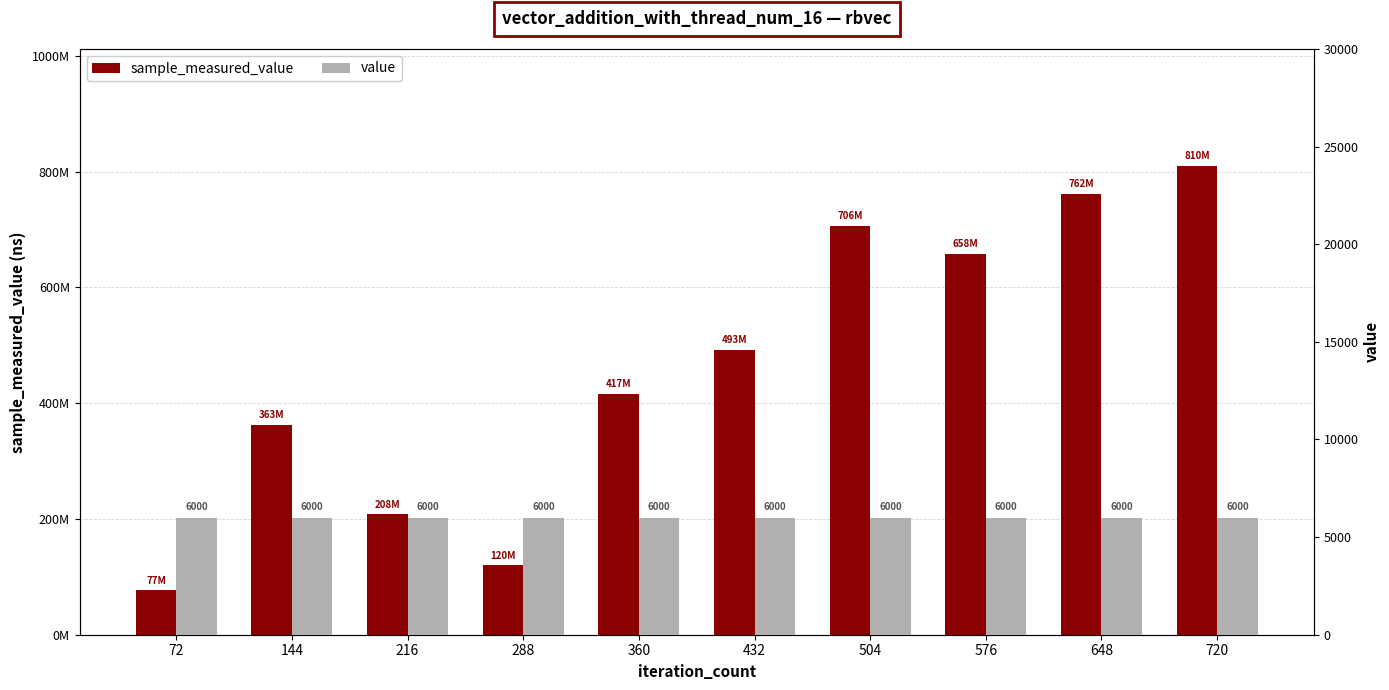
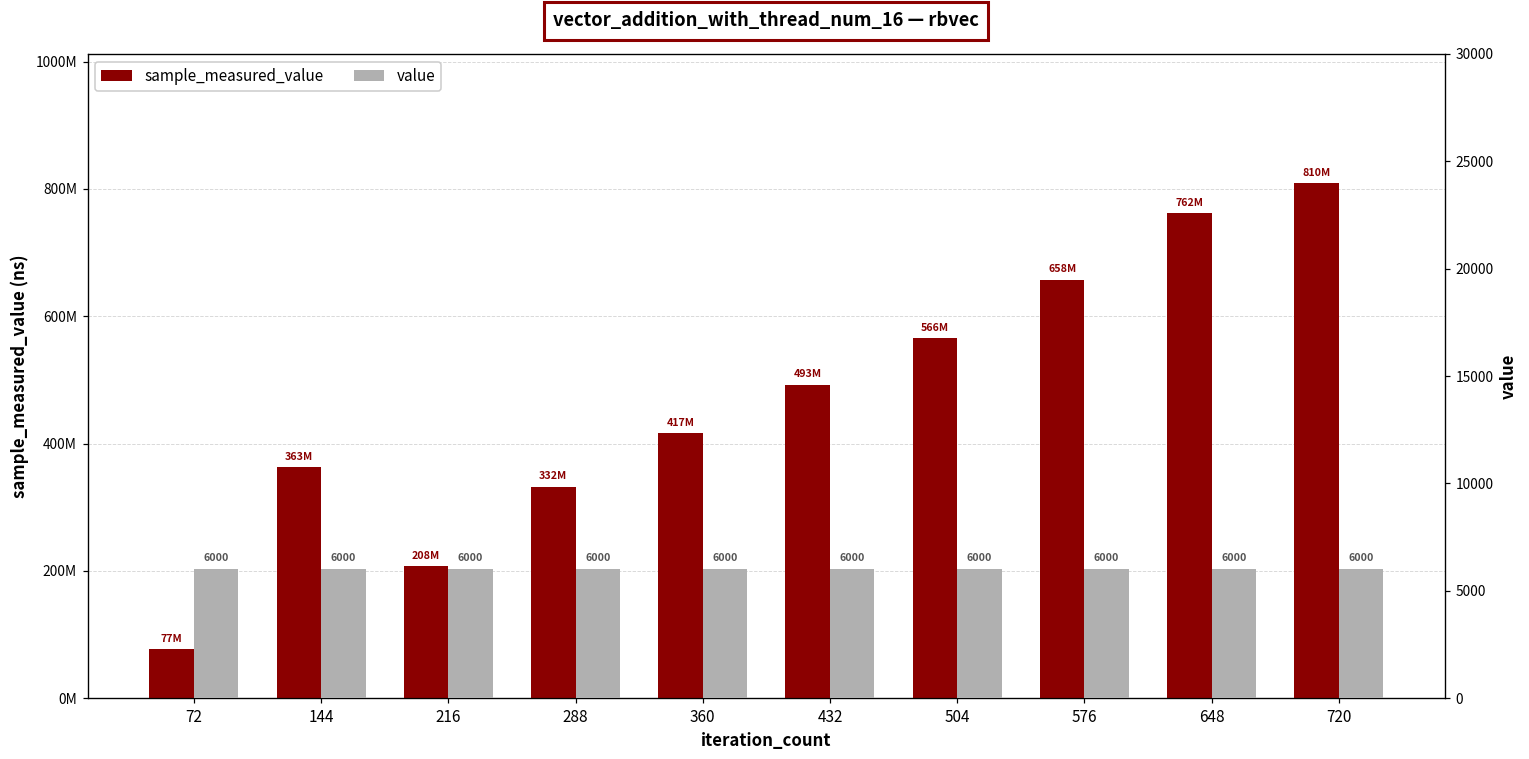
  {
    "sample_measured_value": {
      "72": "77M",
      "144": "363M",
      "216": "208M",
-     "288": "120M",
+     "288": "332M",
      "360": "417M",
      "432": "493M",
-     "504": "706M",
+     "504": "566M",
      "576": "658M",
      "648": "762M",
      "720": "810M"
    },
    "value": {
      "72": "6000",
      "144": "6000",
      "216": "6000",
      "288": "6000",
      "360": "6000",
      "432": "6000",
      "504": "6000",
      "576": "6000",
      "648": "6000",
      "720": "6000"
    }
  }
